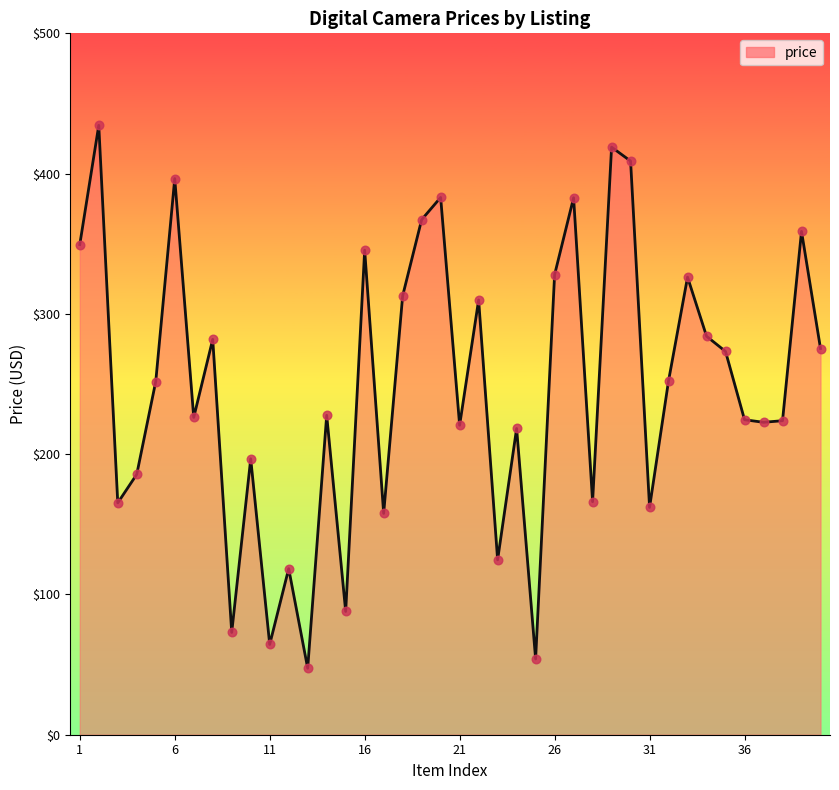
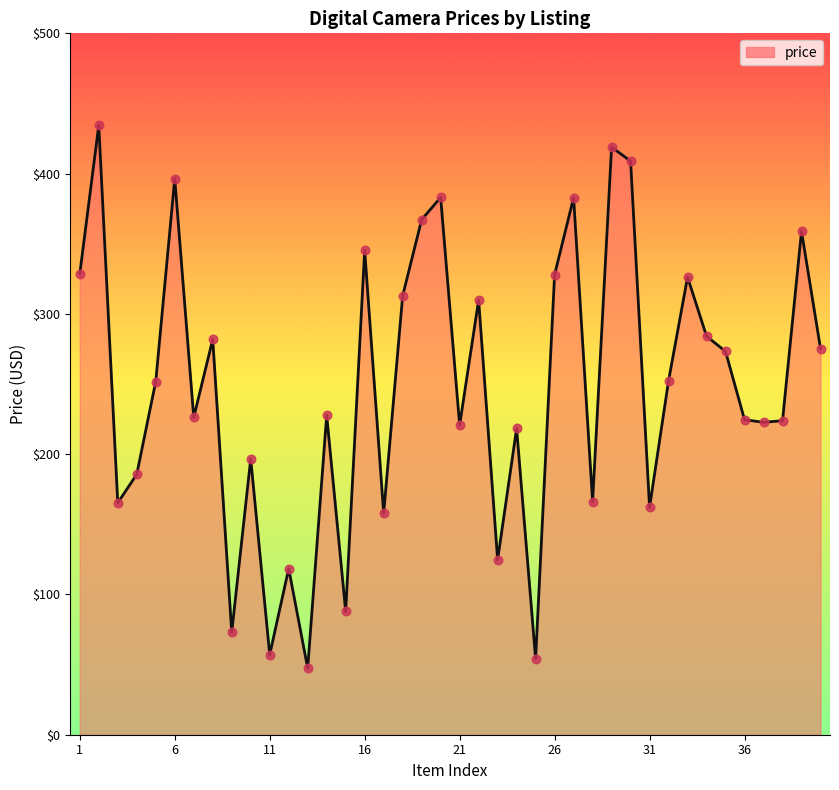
  {
-   "1": "$349",
+   "1": "$329",
    "6": "$396",
-   "11": "$64",
+   "11": "$57",
    "16": "$345",
    "21": "$221",
    "26": "$328",
    "31": "$162",
    "36": "$225"
  }
